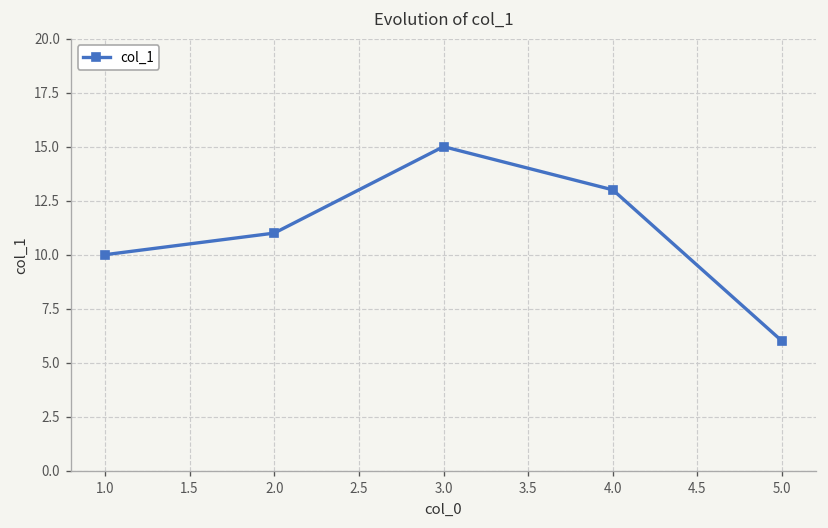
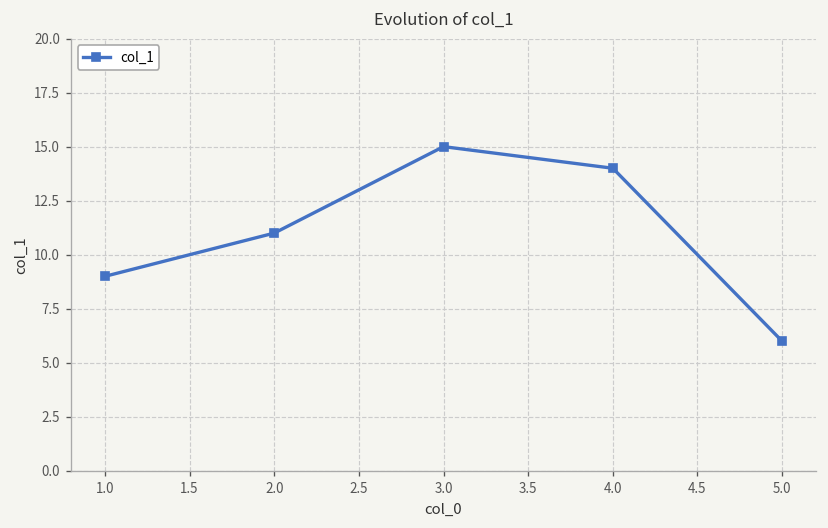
  {
-   "1.0": 10,
+   "1.0": 9,
    "2.0": 11,
    "3.0": 15,
-   "4.0": 13,
+   "4.0": 14,
    "5.0": 6
  }
